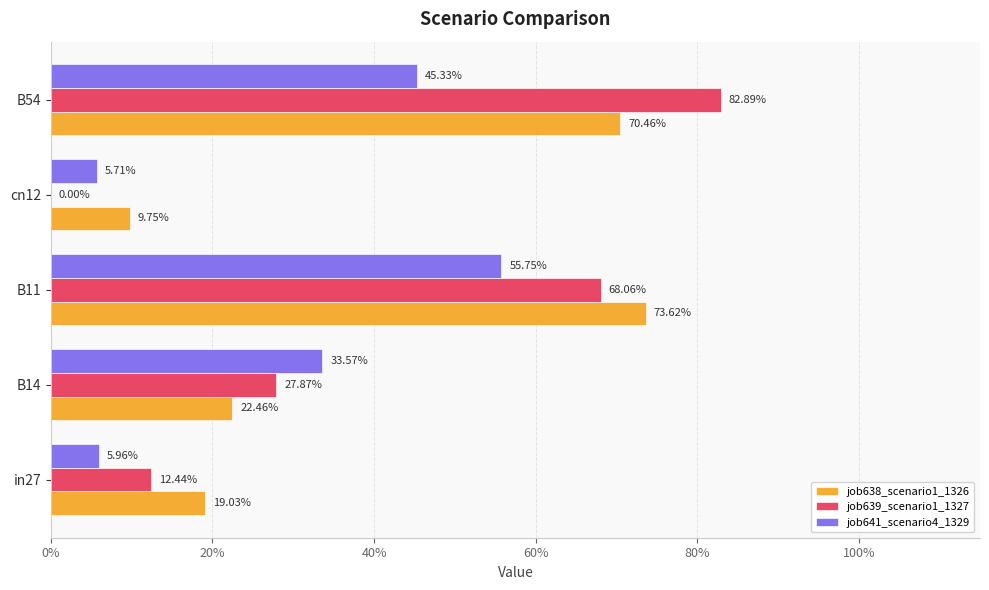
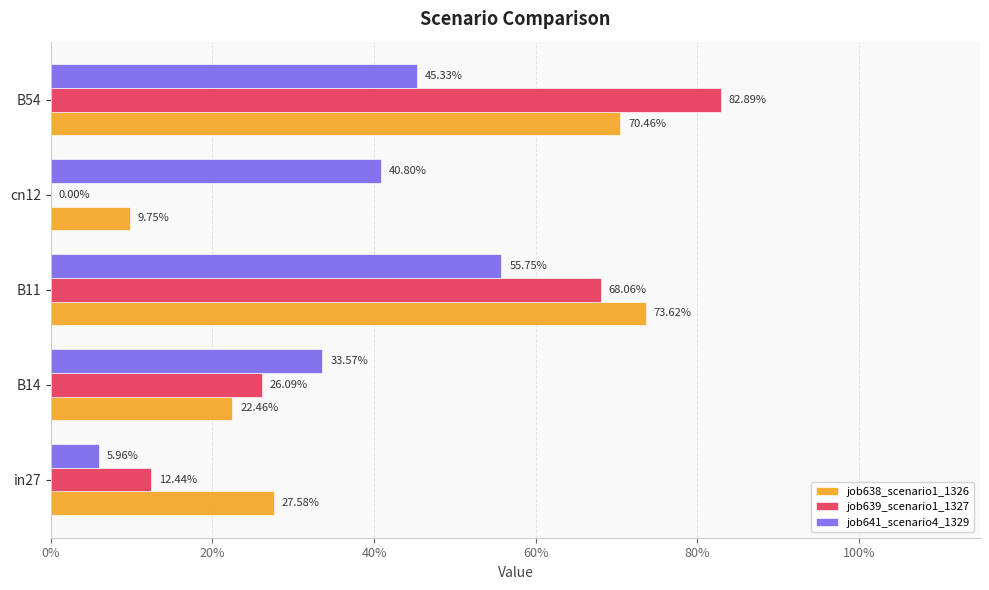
  {
    "job638_scenario1_1326": {
      "B54": "70.46%",
      "cn12": "9.75%",
      "B11": "73.62%",
      "B14": "22.46%",
-     "in27": "19.03%"
+     "in27": "27.58%"
    },
    "job639_scenario1_1327": {
      "B54": "82.89%",
      "cn12": "0.00%",
      "B11": "68.06%",
-     "B14": "27.87%",
+     "B14": "26.09%",
      "in27": "12.44%"
    },
    "job641_scenario4_1329": {
      "B54": "45.33%",
-     "cn12": "5.71%",
+     "cn12": "40.80%",
      "B11": "55.75%",
      "B14": "33.57%",
      "in27": "5.96%"
    }
  }
